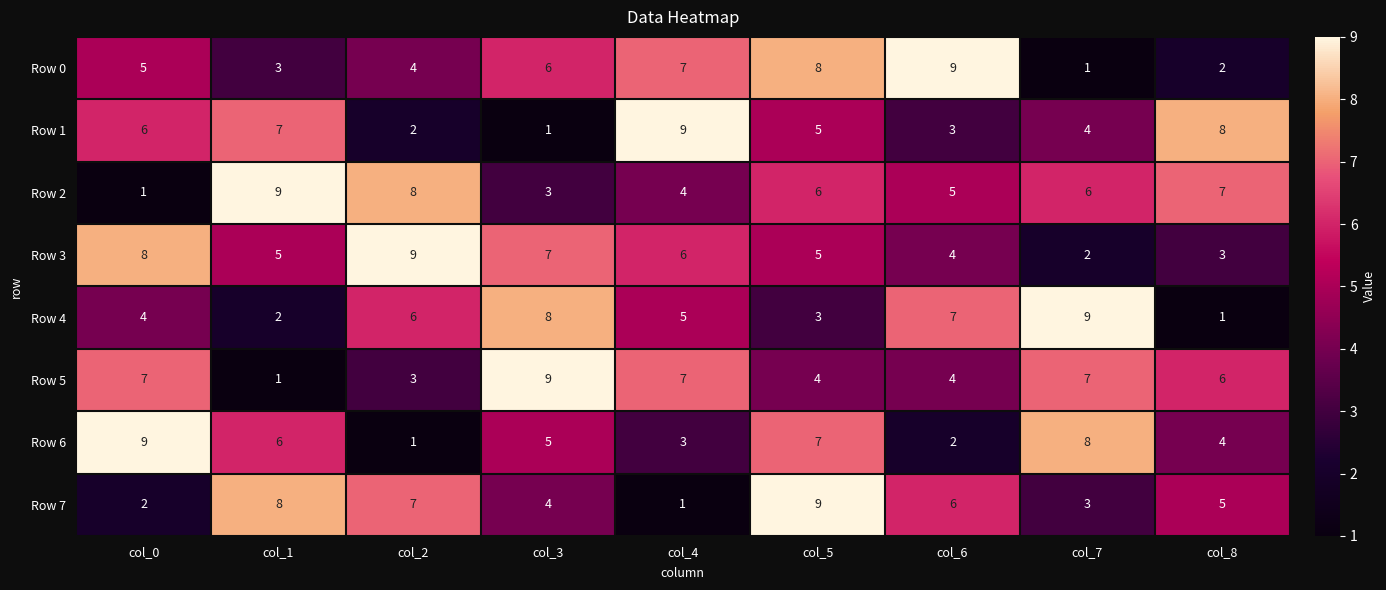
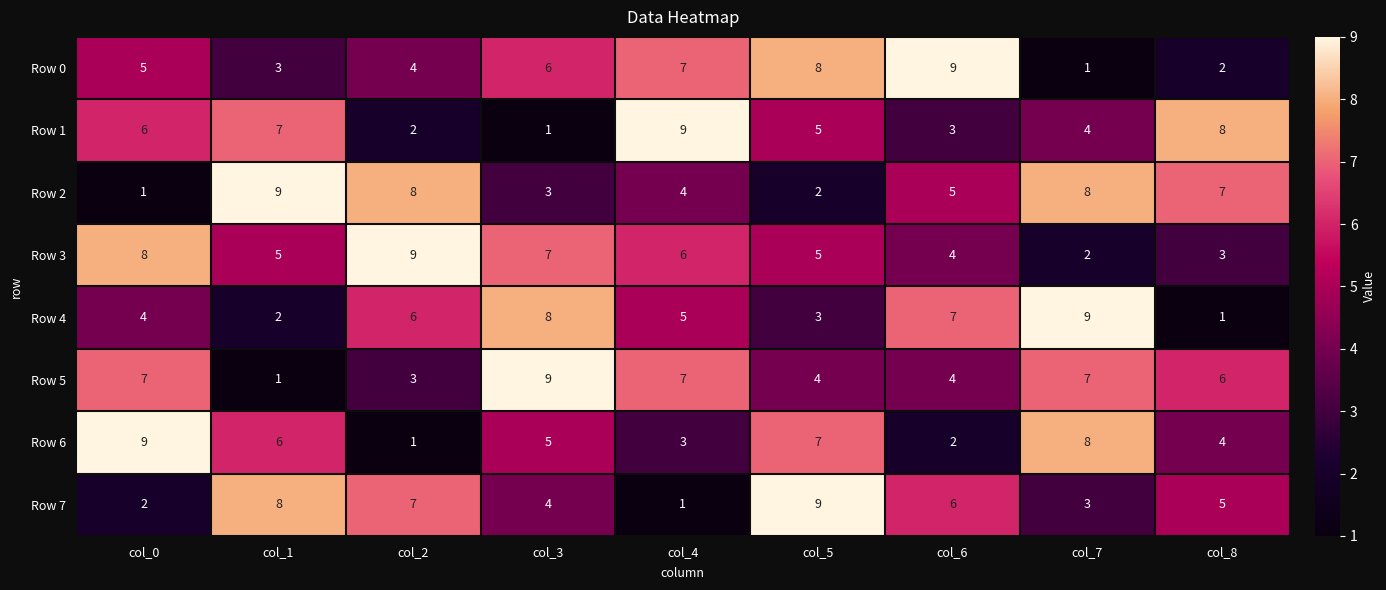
  {
    "Row 0": {
      "col_0": 5,
      "col_1": 3,
      "col_2": 4,
      "col_3": 6,
      "col_4": 7,
      "col_5": 8,
      "col_6": 9,
      "col_7": 1,
      "col_8": 2
    },
    "Row 1": {
      "col_0": 6,
      "col_1": 7,
      "col_2": 2,
      "col_3": 1,
      "col_4": 9,
      "col_5": 5,
      "col_6": 3,
      "col_7": 4,
      "col_8": 8
    },
    "Row 2": {
      "col_0": 1,
      "col_1": 9,
      "col_2": 8,
      "col_3": 3,
      "col_4": 4,
-     "col_5": 6,
+     "col_5": 2,
      "col_6": 5,
-     "col_7": 6,
+     "col_7": 8,
      "col_8": 7
    },
    "Row 3": {
      "col_0": 8,
      "col_1": 5,
      "col_2": 9,
      "col_3": 7,
      "col_4": 6,
      "col_5": 5,
      "col_6": 4,
      "col_7": 2,
      "col_8": 3
    },
    "Row 4": {
      "col_0": 4,
      "col_1": 2,
      "col_2": 6,
      "col_3": 8,
      "col_4": 5,
      "col_5": 3,
      "col_6": 7,
      "col_7": 9,
      "col_8": 1
    },
    "Row 5": {
      "col_0": 7,
      "col_1": 1,
      "col_2": 3,
      "col_3": 9,
      "col_4": 7,
      "col_5": 4,
      "col_6": 4,
      "col_7": 7,
      "col_8": 6
    },
    "Row 6": {
      "col_0": 9,
      "col_1": 6,
      "col_2": 1,
      "col_3": 5,
      "col_4": 3,
      "col_5": 7,
      "col_6": 2,
      "col_7": 8,
      "col_8": 4
    },
    "Row 7": {
      "col_0": 2,
      "col_1": 8,
      "col_2": 7,
      "col_3": 4,
      "col_4": 1,
      "col_5": 9,
      "col_6": 6,
      "col_7": 3,
      "col_8": 5
    }
  }
